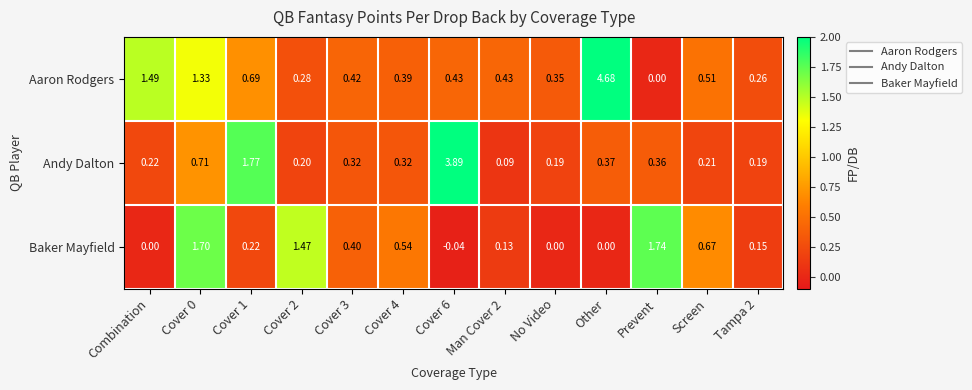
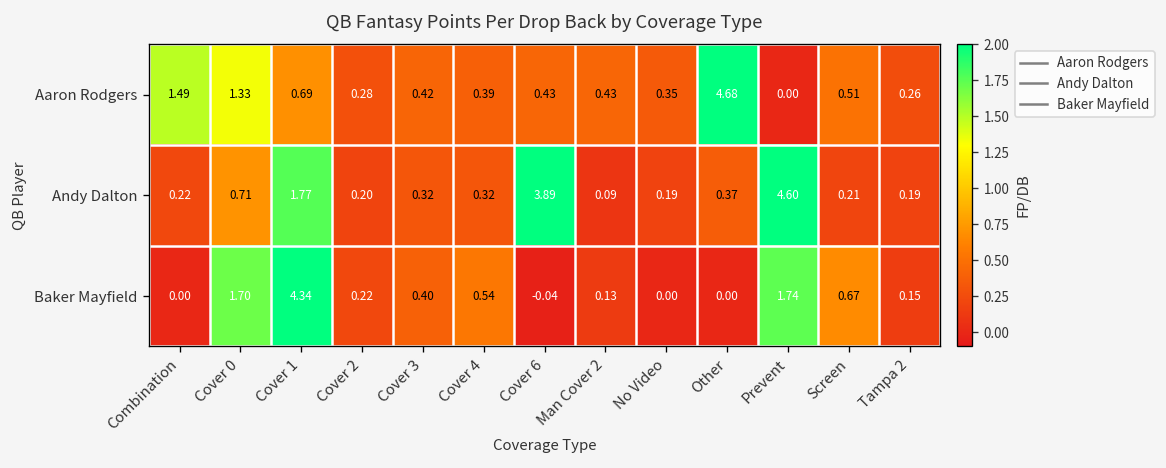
  {
    "Aaron Rodgers": {
      "Combination": 1.49,
      "Cover 0": 1.33,
      "Cover 1": 0.69,
      "Cover 2": 0.28,
      "Cover 3": 0.42,
      "Cover 4": 0.39,
      "Cover 6": 0.43,
      "Man Cover 2": 0.43,
      "No Video": 0.35,
      "Other": 4.68,
      "Prevent": 0.00,
      "Screen": 0.51,
      "Tampa 2": 0.26
    },
    "Andy Dalton": {
      "Combination": 0.22,
      "Cover 0": 0.71,
      "Cover 1": 1.77,
      "Cover 2": 0.20,
      "Cover 3": 0.32,
      "Cover 4": 0.32,
      "Cover 6": 3.89,
      "Man Cover 2": 0.09,
      "No Video": 0.19,
      "Other": 0.37,
-     "Prevent": 0.36,
+     "Prevent": 4.60,
      "Screen": 0.21,
      "Tampa 2": 0.19
    },
    "Baker Mayfield": {
      "Combination": 0.00,
      "Cover 0": 1.70,
-     "Cover 1": 0.22,
-     "Cover 2": 1.47,
+     "Cover 1": 4.34,
+     "Cover 2": 0.22,
      "Cover 3": 0.40,
      "Cover 4": 0.54,
      "Cover 6": -0.04,
      "Man Cover 2": 0.13,
      "No Video": 0.00,
      "Other": 0.00,
      "Prevent": 1.74,
      "Screen": 0.67,
      "Tampa 2": 0.15
    }
  }
